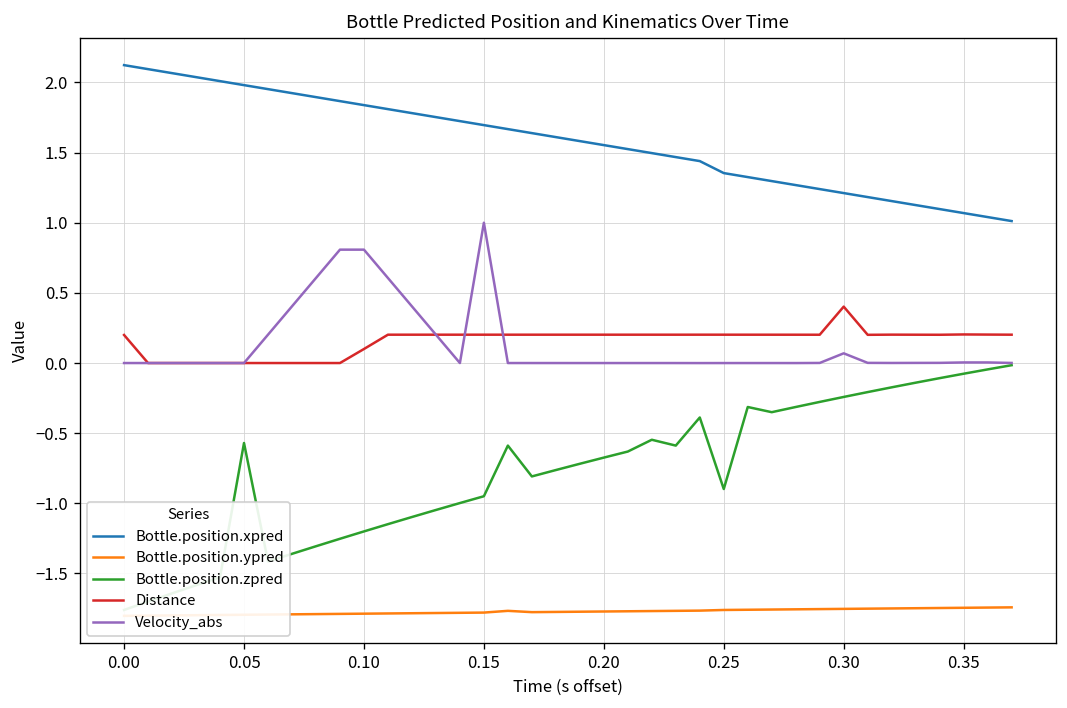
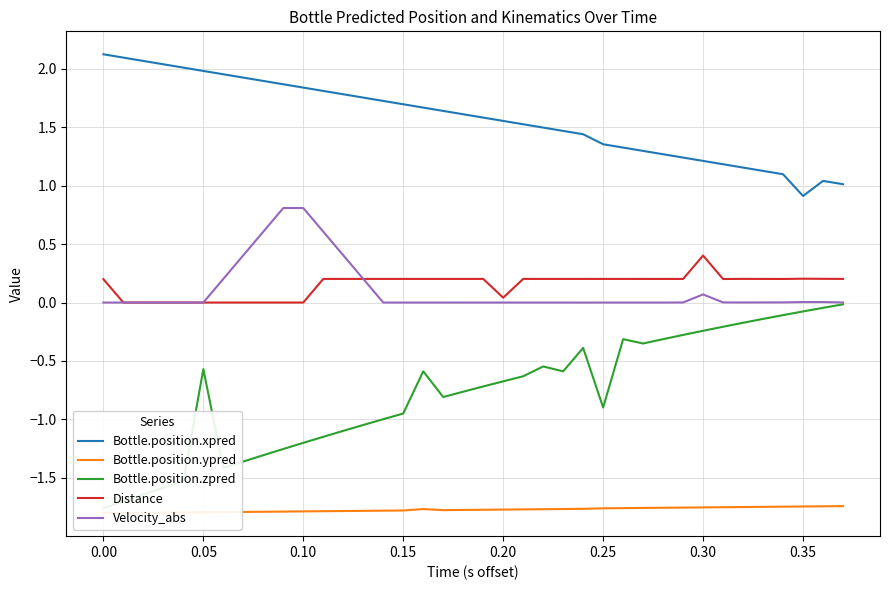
  {
    "Bottle.position.xpred": {
      "0.00": 2.12,
      "0.05": 1.98,
      "0.10": 1.84,
      "0.15": 1.70,
      "0.20": 1.55,
      "0.25": 1.35,
      "0.30": 1.21,
-     "0.35": 1.07
+     "0.35": 0.91
    },
    "Bottle.position.ypred": {
      "0.10": -1.79,
      "0.15": -1.78,
      "0.20": -1.77,
      "0.25": -1.76,
      "0.30": -1.75,
      "0.35": -1.74
    },
    "Bottle.position.zpred": {
      "0.05": -0.57,
      "0.10": -1.20,
      "0.15": -0.95,
      "0.20": -0.67,
      "0.25": -0.90,
      "0.30": -0.24,
      "0.35": -0.08
    },
    "Distance": {
      "0.00": 0.20,
-     "0.10": 0.1,
+     "0.10": 0.0,
      "0.15": 0.20,
-     "0.20": 0.20,
+     "0.20": 0.04,
      "0.25": 0.20,
      "0.30": 0.40,
      "0.35": 0.20
    },
    "Velocity_abs": {
      "0.00": 0,
      "0.10": 0.81,
-     "0.15": 1,
+     "0.15": 0,
      "0.20": 0,
      "0.25": 0,
      "0.30": 0.07,
      "0.35": 0
    }
  }
